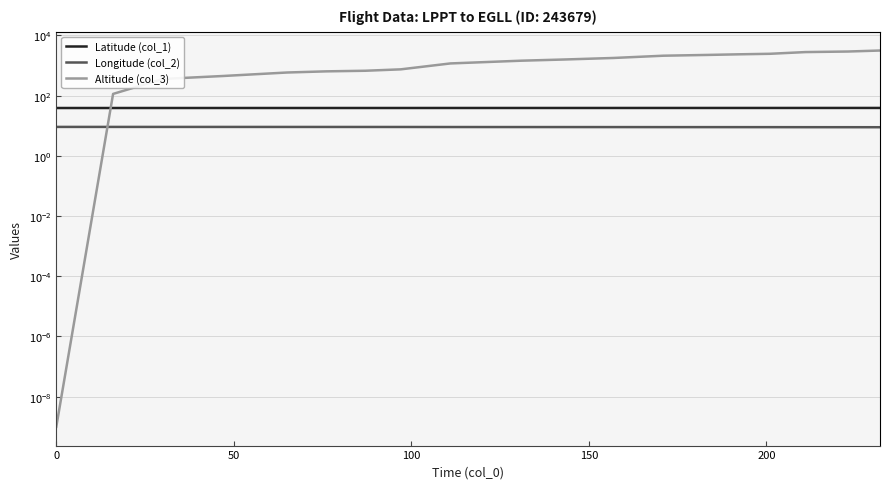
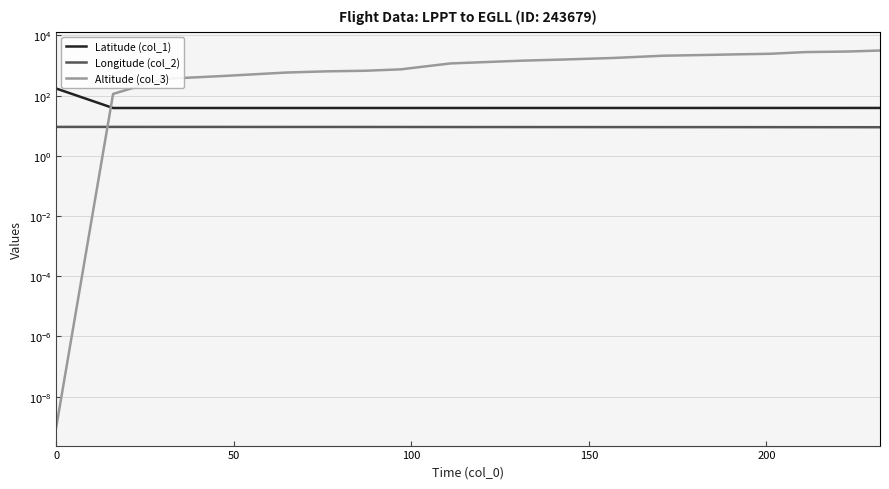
  {
    "Latitude (col_1)": {
-     "0": 40
+     "0": 200
    },
    "Longitude (col_2)": {
      "0": 9
    },
    "Altitude (col_3)": {
      "0": 0.0000000010
    }
  }
